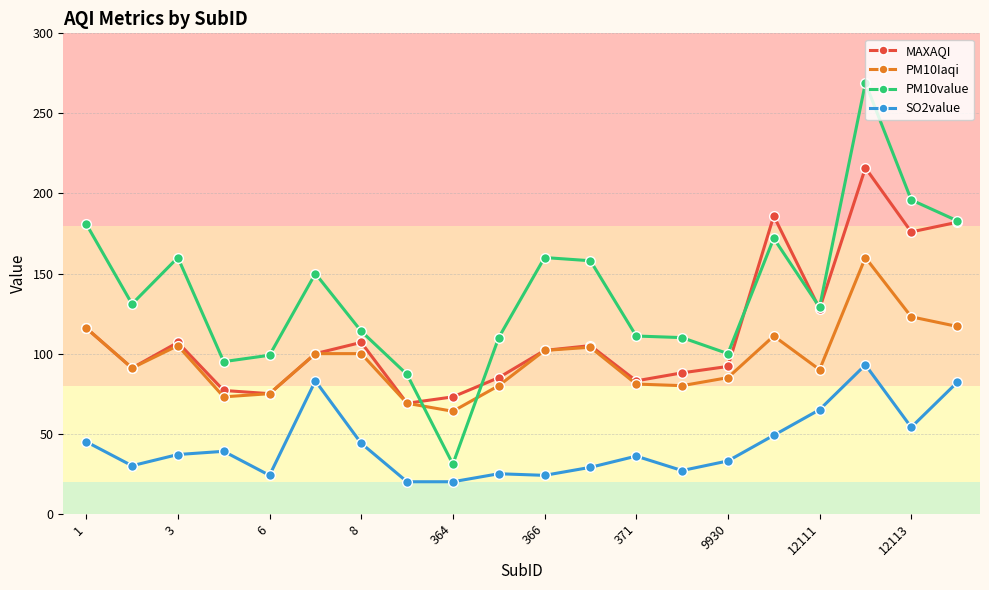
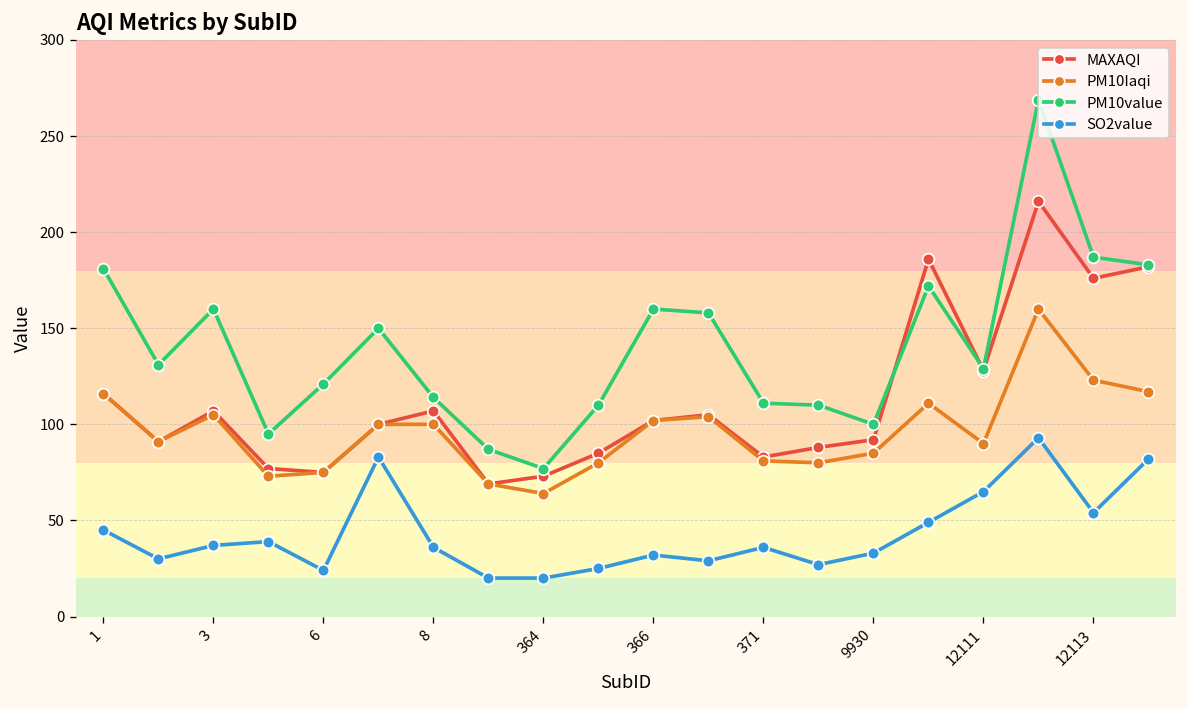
  {
    "PM10value": {
-     "6": 99,
+     "6": 121,
      "8": 114,
-     "364": 31,
+     "364": 77,
      "366": 160,
      "371": 111,
      "9930": 100,
-     "12113": 196
+     "12113": 187
    },
    "SO2value": {
      "6": 24,
-     "8": 44,
+     "8": 36,
      "364": 20,
-     "366": 24,
+     "366": 32,
      "371": 36,
      "9930": 33,
      "12111": 65,
      "12113": 54
    }
  }
